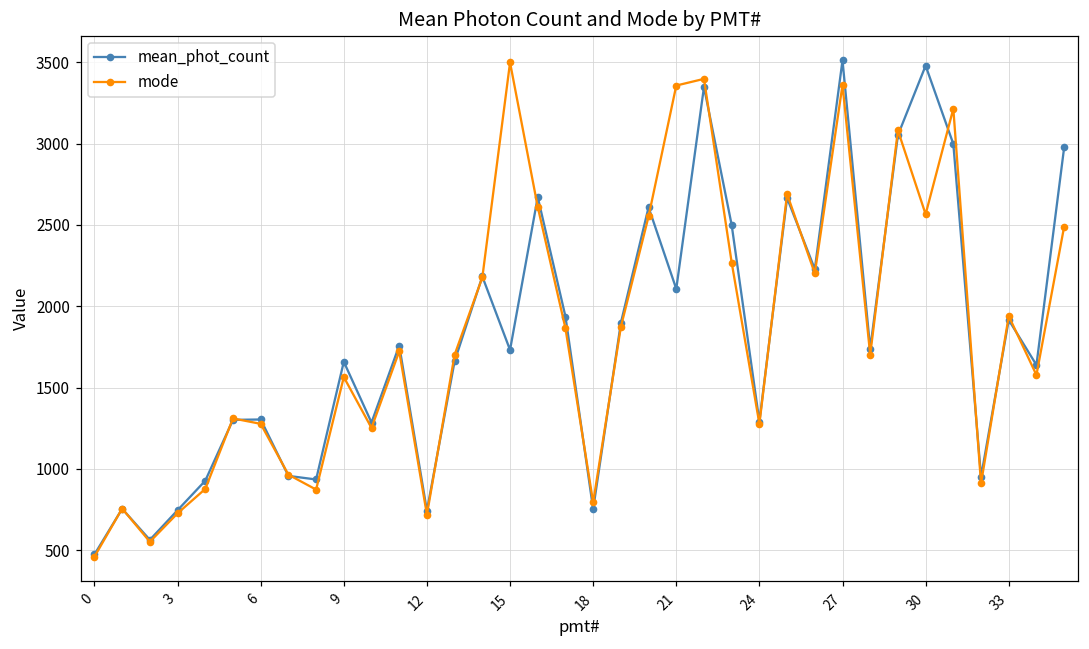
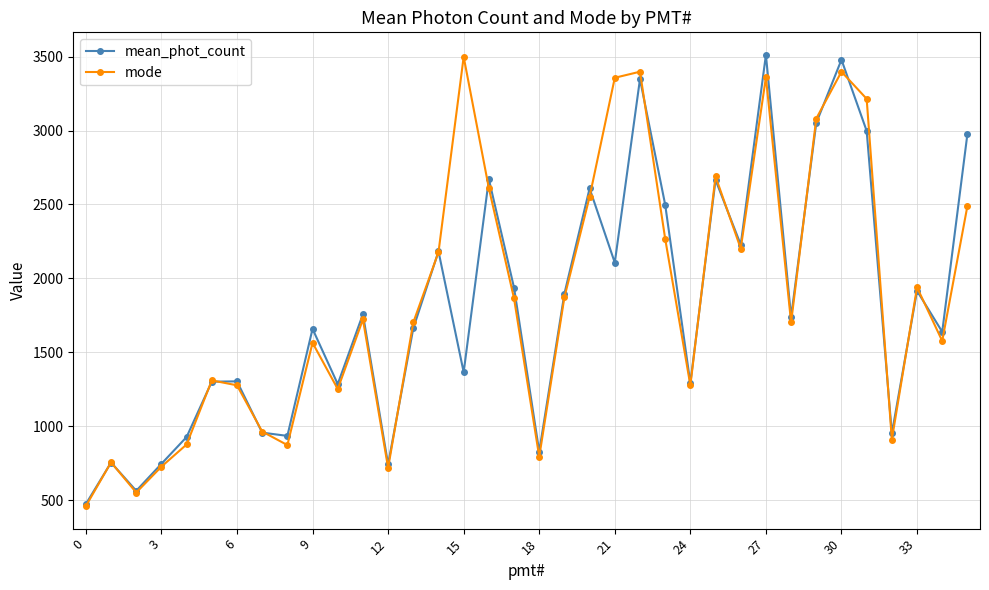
  {
    "mean_phot_count": {
      "3": 750,
      "6": 1300,
      "9": 1660,
      "12": 740,
-     "15": 1730,
-     "18": 750,
+     "15": 1370,
+     "18": 830,
      "21": 2110,
      "27": 3510,
      "30": 3480,
      "33": 1920
    },
    "mode": {
      "3": 730,
      "6": 1280,
      "9": 1560,
      "12": 720,
      "15": 3500,
      "18": 790,
      "21": 3360,
      "27": 3360,
-     "30": 2570,
+     "30": 3400,
      "33": 1940
    }
  }
